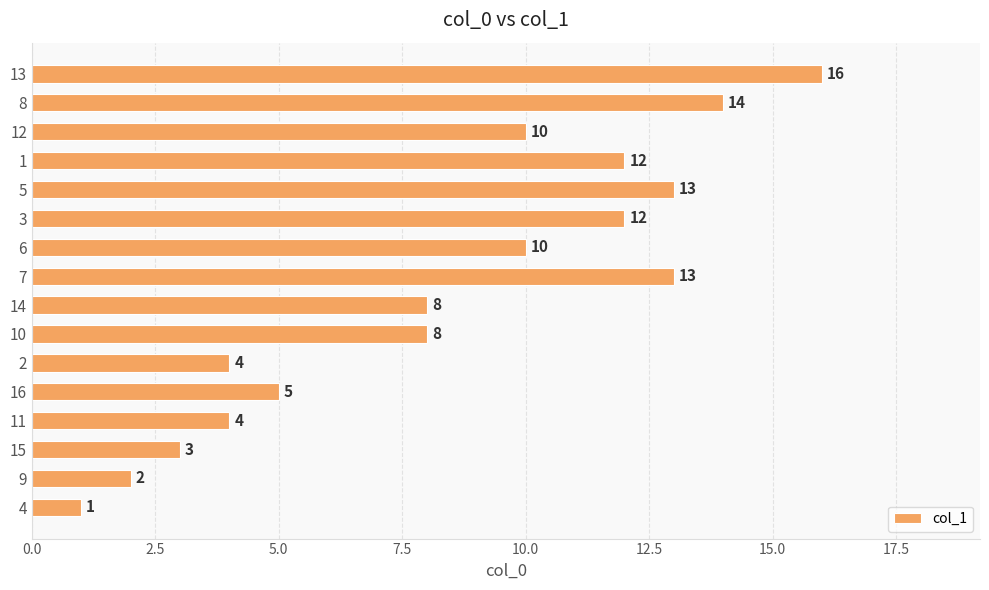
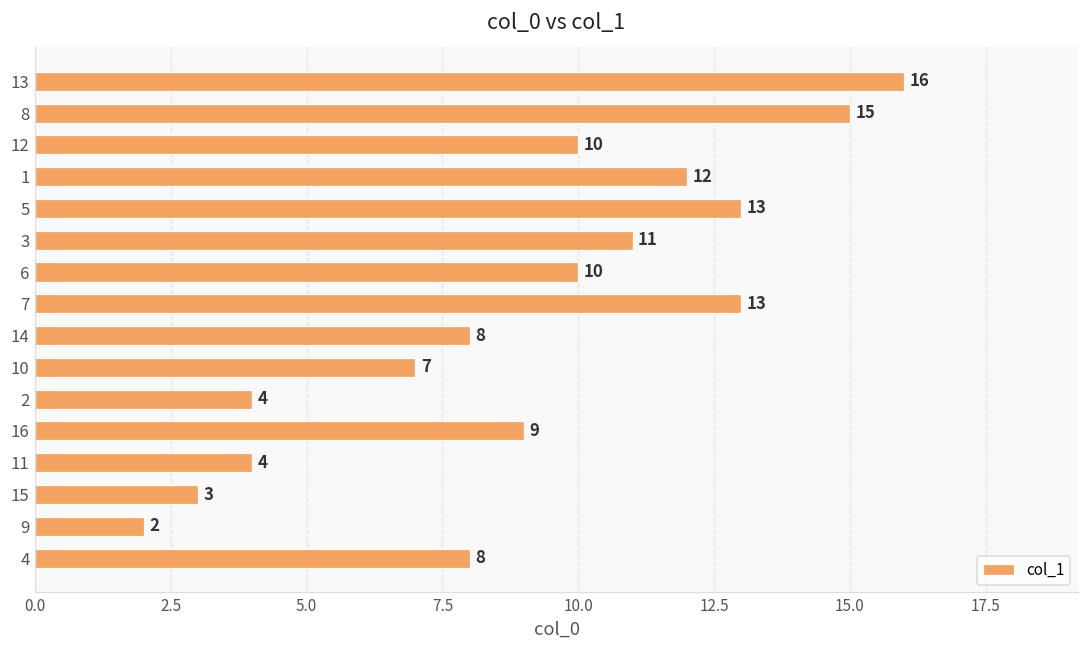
  {
    "13": 16,
-   "8": 14,
+   "8": 15,
    "12": 10,
    "1": 12,
    "5": 13,
-   "3": 12,
+   "3": 11,
    "6": 10,
    "7": 13,
    "14": 8,
-   "10": 8,
+   "10": 7,
    "2": 4,
-   "16": 5,
+   "16": 9,
    "11": 4,
    "15": 3,
    "9": 2,
-   "4": 1
+   "4": 8
  }
